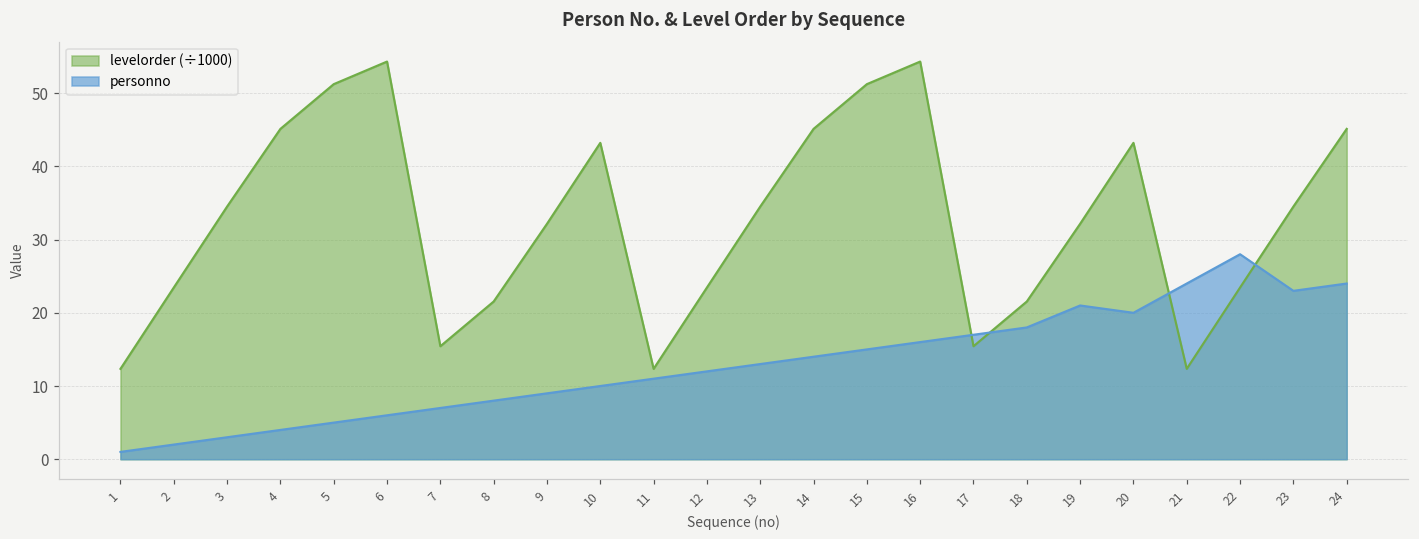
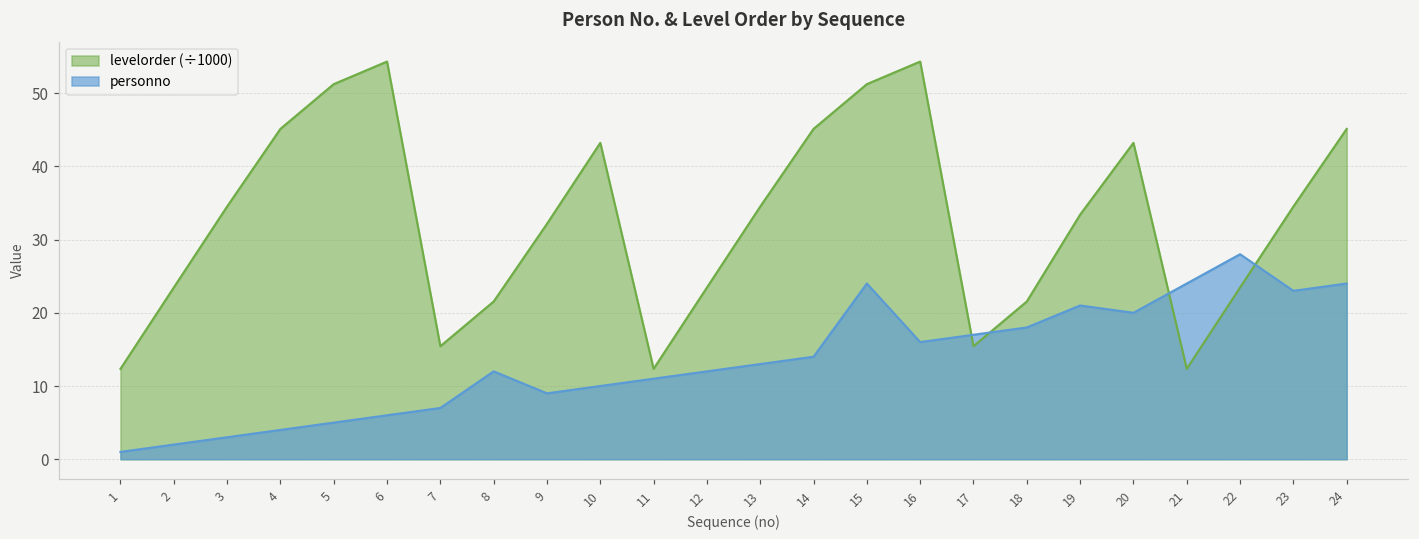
  {
    "levelorder (÷1000)": {
      "1": 12,
      "2": 23,
      "3": 35,
      "4": 45,
      "5": 51,
      "6": 54,
      "7": 15,
      "8": 22,
      "9": 32,
      "10": 43,
      "11": 12,
      "12": 23,
      "13": 35,
      "14": 45,
      "15": 51,
      "16": 54,
      "17": 15,
      "18": 22,
-     "19": 32,
+     "19": 33,
      "20": 43,
      "21": 12,
      "22": 23,
      "23": 35,
      "24": 45
    },
    "personno": {
      "1": 1,
      "2": 2,
      "3": 3,
      "4": 4,
      "5": 5,
      "6": 6,
      "7": 7,
-     "8": 8,
+     "8": 12,
      "9": 9,
      "10": 10,
      "11": 11,
      "12": 12,
      "13": 13,
      "14": 14,
-     "15": 15,
+     "15": 24,
      "16": 16,
      "17": 17,
      "18": 18,
      "19": 21,
      "20": 20,
      "21": 24,
      "22": 28,
      "23": 23,
      "24": 24
    }
  }
